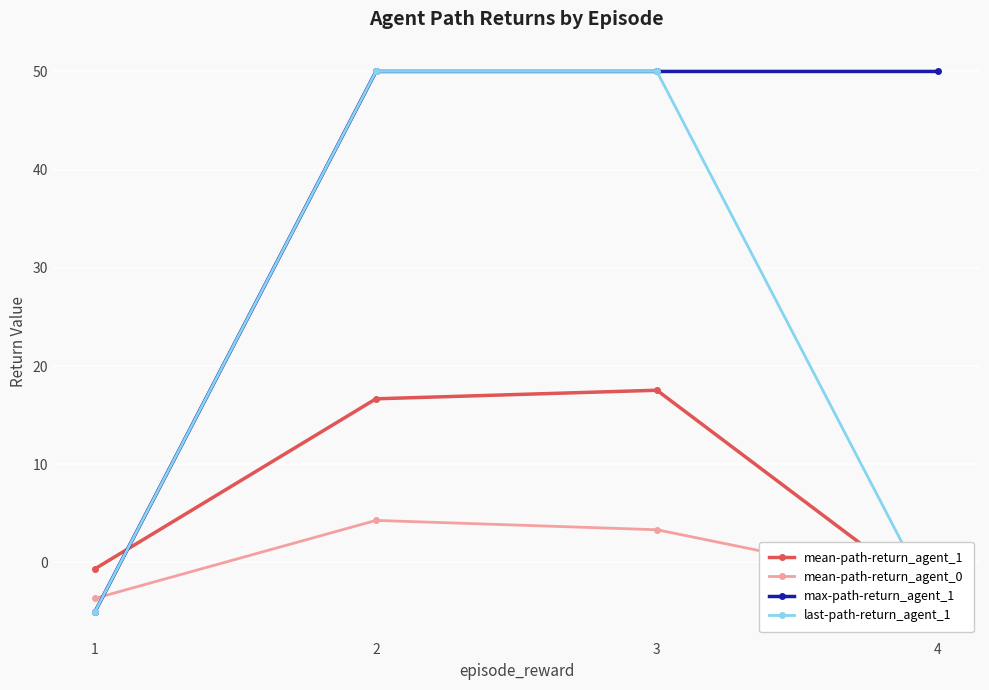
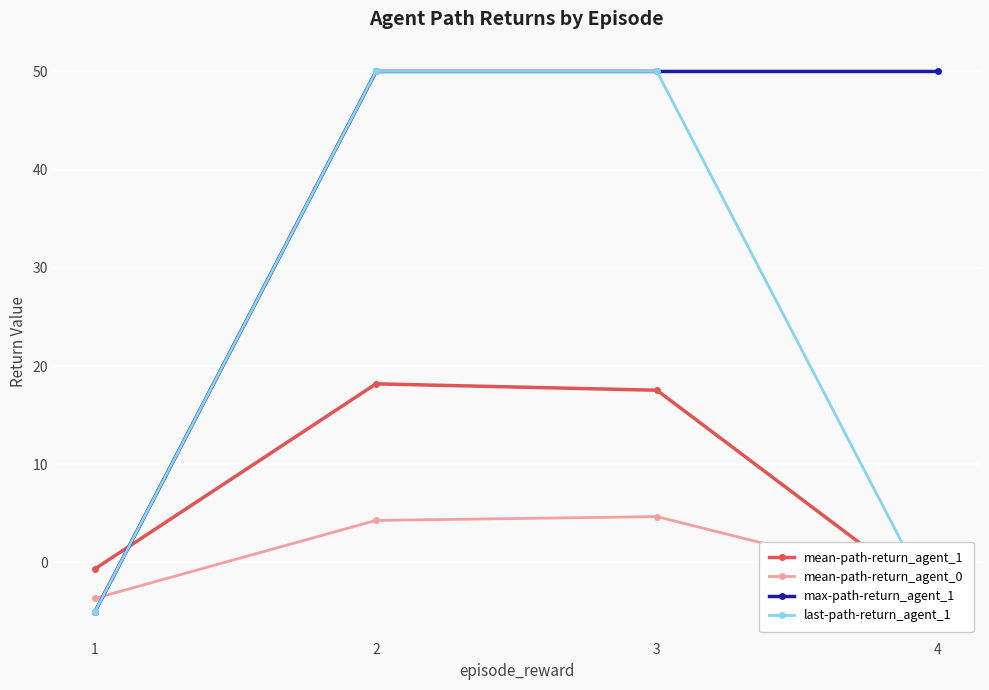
  {
    "mean-path-return_agent_1": {
      "1": -1,
-     "2": 17,
+     "2": 18,
      "3": 18
    },
    "mean-path-return_agent_0": {
      "1": -4,
      "2": 4,
-     "3": 3
+     "3": 5
    },
    "max-path-return_agent_1": {
      "4": 50
    }
  }
